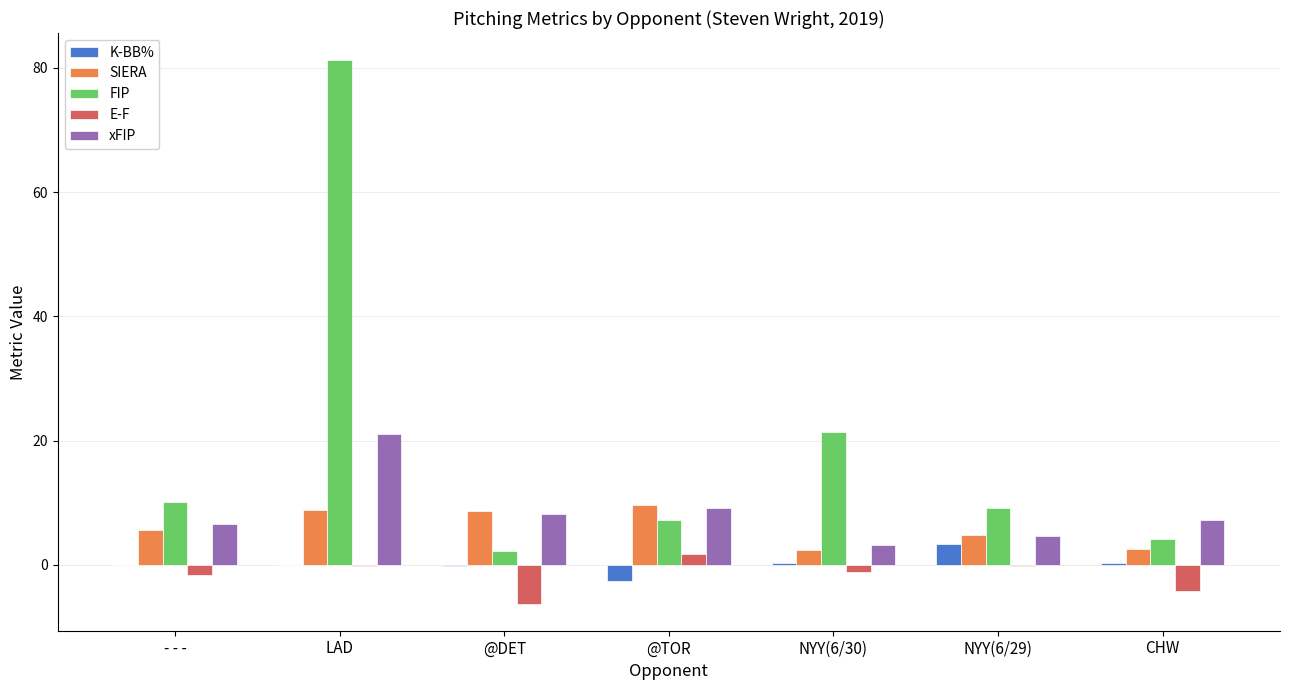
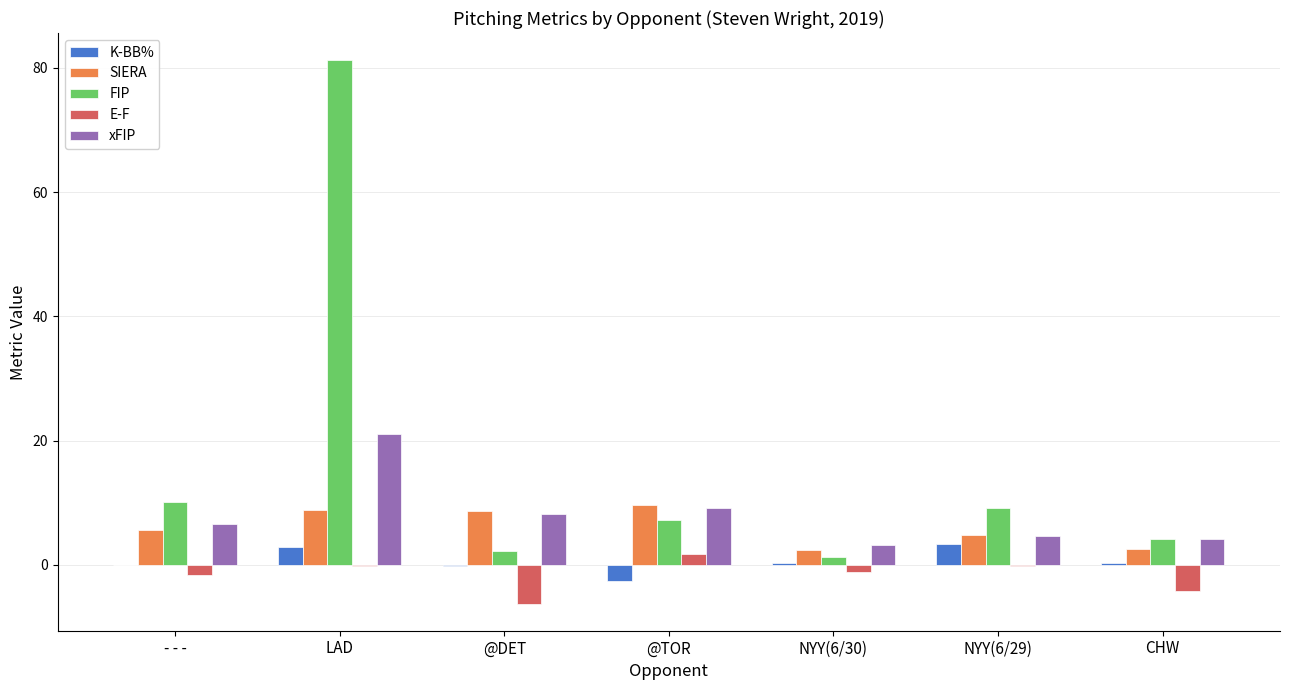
  {
    "K-BB%": {
-     "LAD": 0,
+     "LAD": 3,
      "@TOR": -3,
      "NYY(6/29)": 3
    },
    "FIP": {
      "- - -": 10,
      "LAD": 81,
      "@DET": 2,
      "@TOR": 7,
-     "NYY(6/30)": 21,
+     "NYY(6/30)": 1,
      "NYY(6/29)": 9,
      "CHW": 4
    },
    "xFIP": {
      "- - -": 7,
      "LAD": 21,
      "@DET": 8,
      "@TOR": 9,
      "NYY(6/30)": 3,
      "NYY(6/29)": 5,
-     "CHW": 7
+     "CHW": 4
    }
  }
